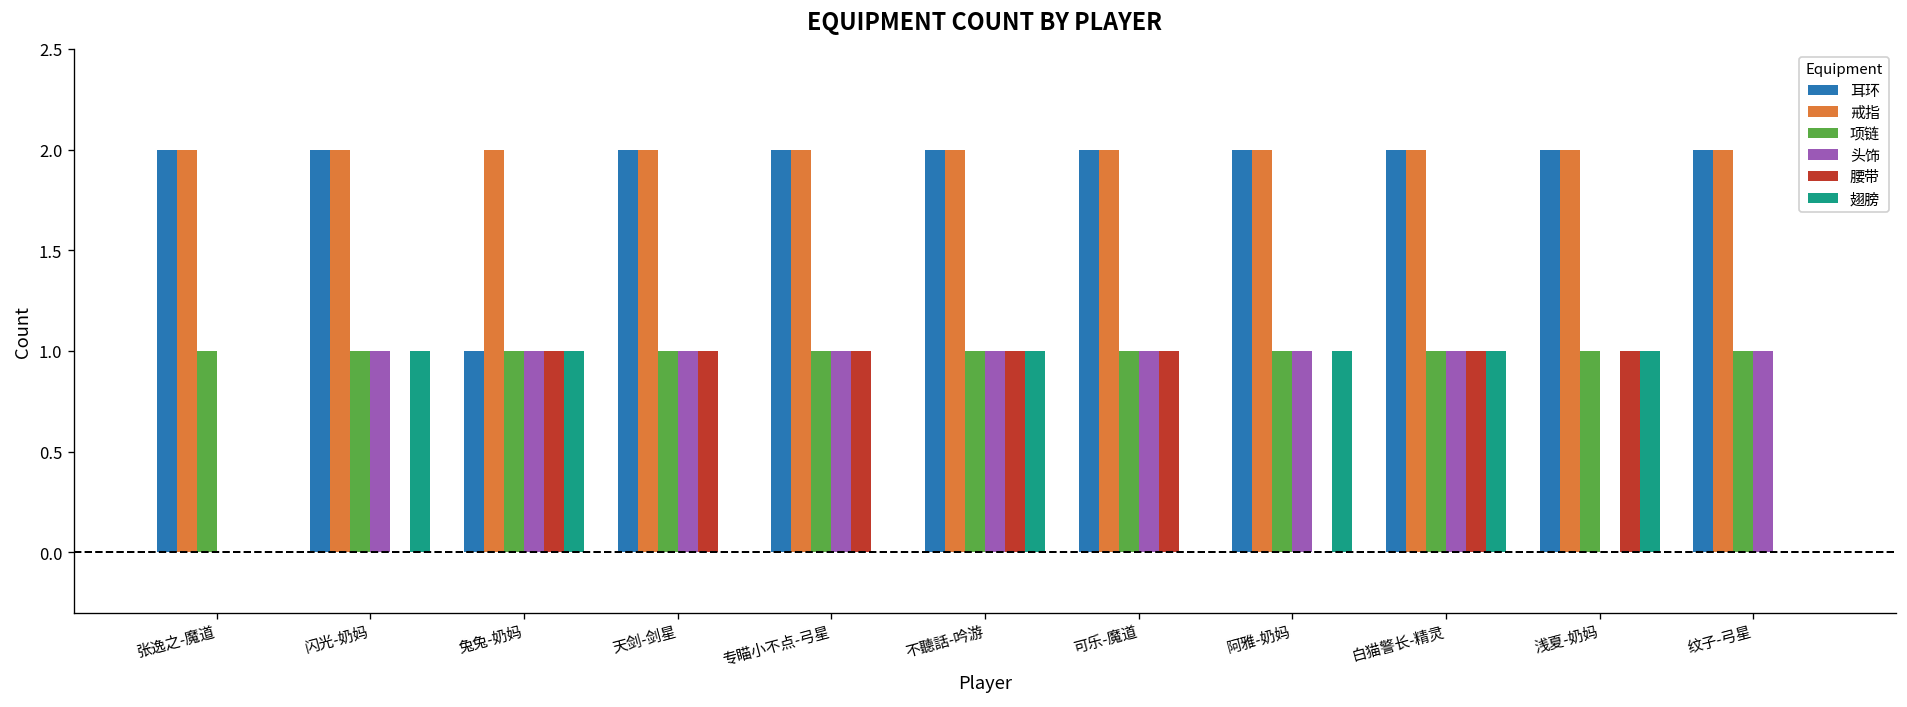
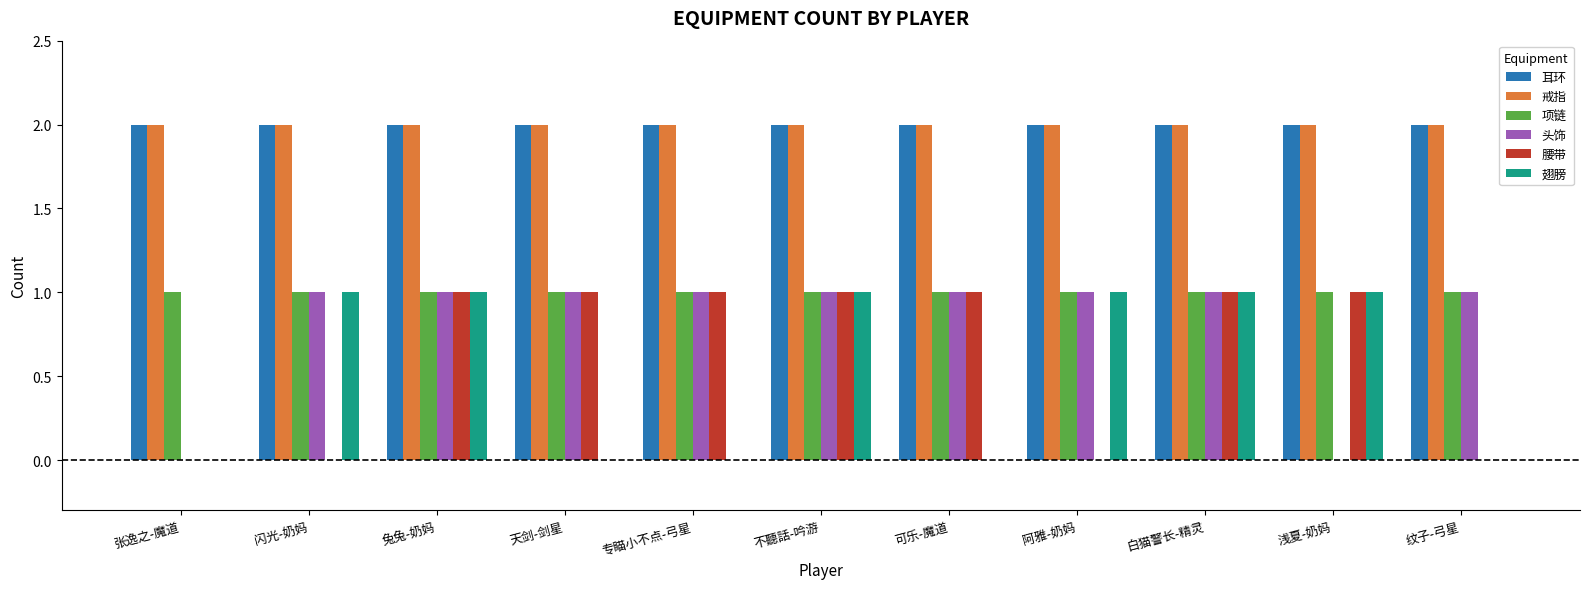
  {
    "耳环": {
      "张逸之-魔道": 2,
      "闪光-奶妈": 2,
-     "兔兔-奶妈": 1,
+     "兔兔-奶妈": 2,
      "天剑-剑星": 2,
      "专瞄小不点-弓星": 2,
      "不聽話-吟游": 2,
      "可乐-魔道": 2,
      "阿雅-奶妈": 2,
      "白猫警长-精灵": 2,
      "浅夏-奶妈": 2,
      "纹子-弓星": 2
    },
    "戒指": {
      "张逸之-魔道": 2,
      "闪光-奶妈": 2,
      "兔兔-奶妈": 2,
      "天剑-剑星": 2,
      "专瞄小不点-弓星": 2,
      "不聽話-吟游": 2,
      "可乐-魔道": 2,
      "阿雅-奶妈": 2,
      "白猫警长-精灵": 2,
      "浅夏-奶妈": 2,
      "纹子-弓星": 2
    },
    "项链": {
      "张逸之-魔道": 1,
      "闪光-奶妈": 1,
      "兔兔-奶妈": 1,
      "天剑-剑星": 1,
      "专瞄小不点-弓星": 1,
      "不聽話-吟游": 1,
      "可乐-魔道": 1,
      "阿雅-奶妈": 1,
      "白猫警长-精灵": 1,
      "浅夏-奶妈": 1,
      "纹子-弓星": 1
    },
    "头饰": {
      "张逸之-魔道": 0,
      "闪光-奶妈": 1,
      "兔兔-奶妈": 1,
      "天剑-剑星": 1,
      "专瞄小不点-弓星": 1,
      "不聽話-吟游": 1,
      "可乐-魔道": 1,
      "阿雅-奶妈": 1,
      "白猫警长-精灵": 1,
      "浅夏-奶妈": 0,
      "纹子-弓星": 1
    },
    "腰带": {
      "张逸之-魔道": 0,
      "闪光-奶妈": 0,
      "兔兔-奶妈": 1,
      "天剑-剑星": 1,
      "专瞄小不点-弓星": 1,
      "不聽話-吟游": 1,
      "可乐-魔道": 1,
      "阿雅-奶妈": 0,
      "白猫警长-精灵": 1,
      "浅夏-奶妈": 1,
      "纹子-弓星": 0
    },
    "翅膀": {
      "张逸之-魔道": 0,
      "闪光-奶妈": 1,
      "兔兔-奶妈": 1,
      "天剑-剑星": 0,
      "专瞄小不点-弓星": 0,
      "不聽話-吟游": 1,
      "可乐-魔道": 0,
      "阿雅-奶妈": 1,
      "白猫警长-精灵": 1,
      "浅夏-奶妈": 1,
      "纹子-弓星": 0
    }
  }
